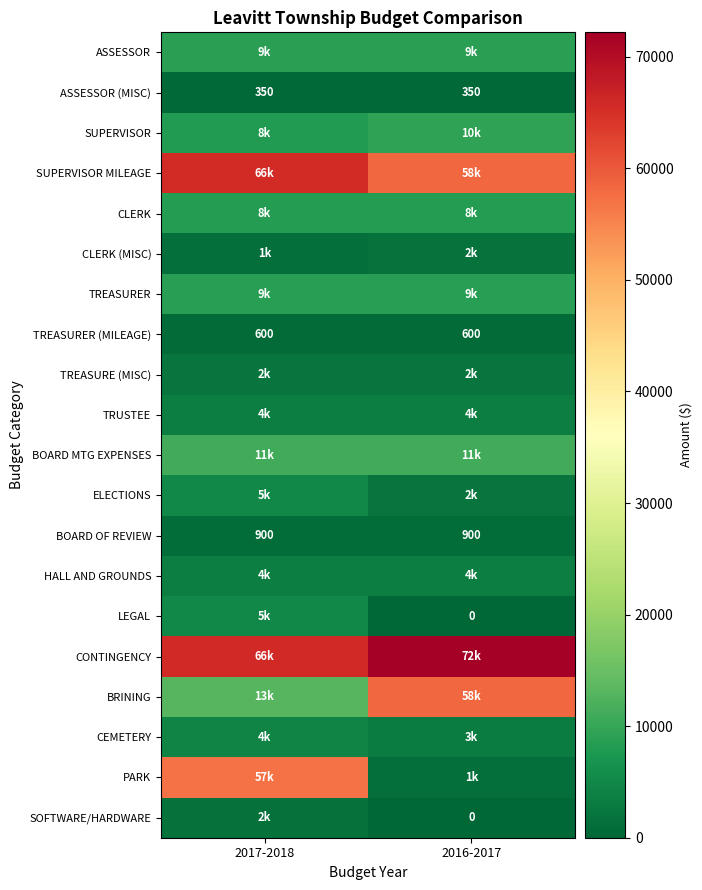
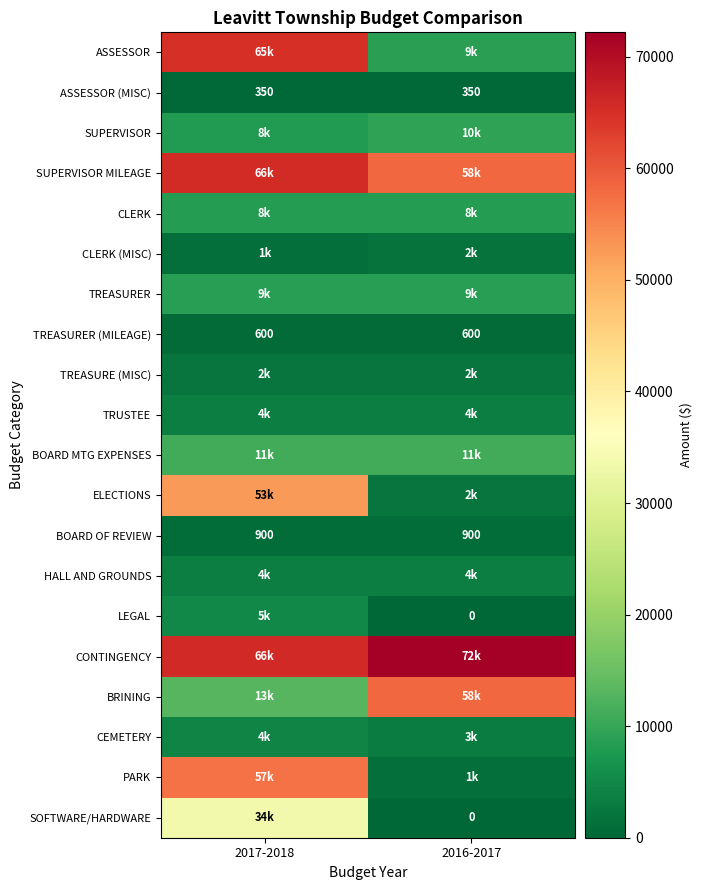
  {
    "ASSESSOR": {
-     "2017-2018": "9k",
+     "2017-2018": "65k",
      "2016-2017": "9k"
    },
    "ASSESSOR (MISC)": {
      "2017-2018": "350",
      "2016-2017": "350"
    },
    "SUPERVISOR": {
      "2017-2018": "8k",
      "2016-2017": "10k"
    },
    "SUPERVISOR MILEAGE": {
      "2017-2018": "66k",
      "2016-2017": "58k"
    },
    "CLERK": {
      "2017-2018": "8k",
      "2016-2017": "8k"
    },
    "CLERK (MISC)": {
      "2017-2018": "1k",
      "2016-2017": "2k"
    },
    "TREASURER": {
      "2017-2018": "9k",
      "2016-2017": "9k"
    },
    "TREASURER (MILEAGE)": {
      "2017-2018": "600",
      "2016-2017": "600"
    },
    "TREASURE (MISC)": {
      "2017-2018": "2k",
      "2016-2017": "2k"
    },
    "TRUSTEE": {
      "2017-2018": "4k",
      "2016-2017": "4k"
    },
    "BOARD MTG EXPENSES": {
      "2017-2018": "11k",
      "2016-2017": "11k"
    },
    "ELECTIONS": {
-     "2017-2018": "5k",
+     "2017-2018": "53k",
      "2016-2017": "2k"
    },
    "BOARD OF REVIEW": {
      "2017-2018": "900",
      "2016-2017": "900"
    },
    "HALL AND GROUNDS": {
      "2017-2018": "4k",
      "2016-2017": "4k"
    },
    "LEGAL": {
      "2017-2018": "5k",
      "2016-2017": "0"
    },
    "CONTINGENCY": {
      "2017-2018": "66k",
      "2016-2017": "72k"
    },
    "BRINING": {
      "2017-2018": "13k",
      "2016-2017": "58k"
    },
    "CEMETERY": {
      "2017-2018": "4k",
      "2016-2017": "3k"
    },
    "PARK": {
      "2017-2018": "57k",
      "2016-2017": "1k"
    },
    "SOFTWARE/HARDWARE": {
-     "2017-2018": "2k",
+     "2017-2018": "34k",
      "2016-2017": "0"
    }
  }
